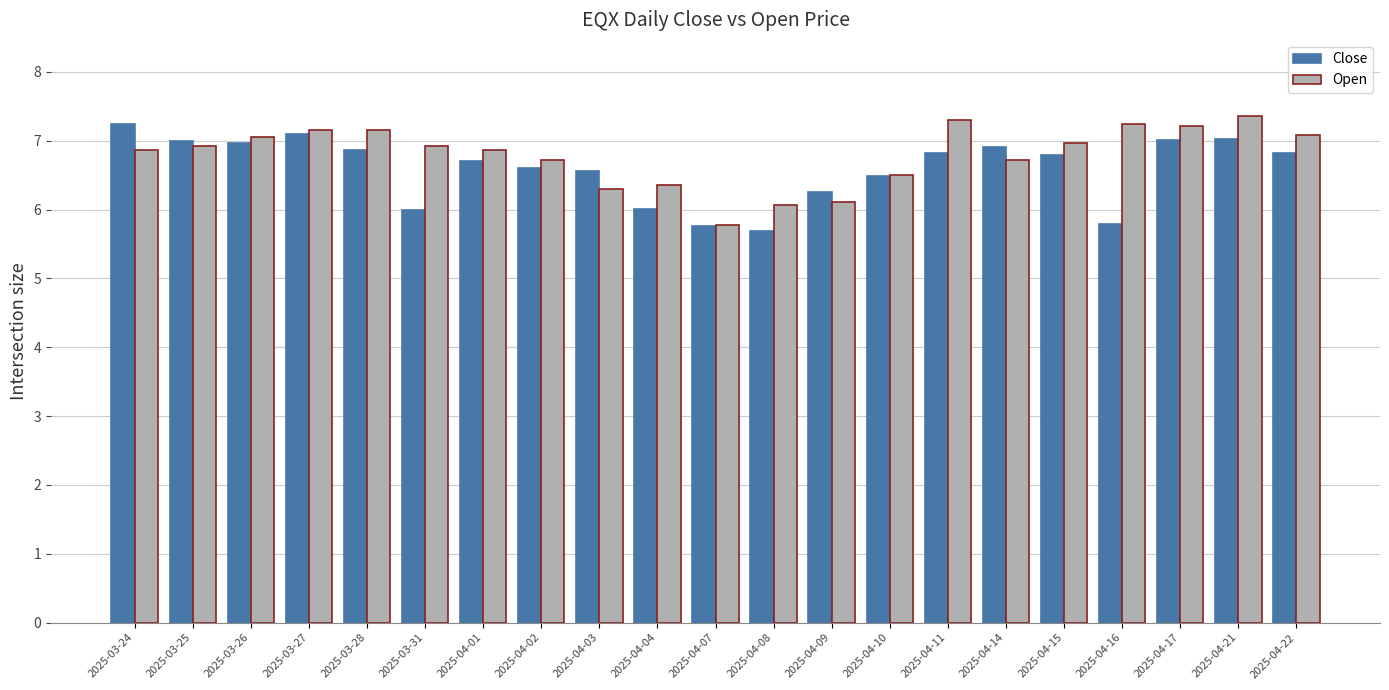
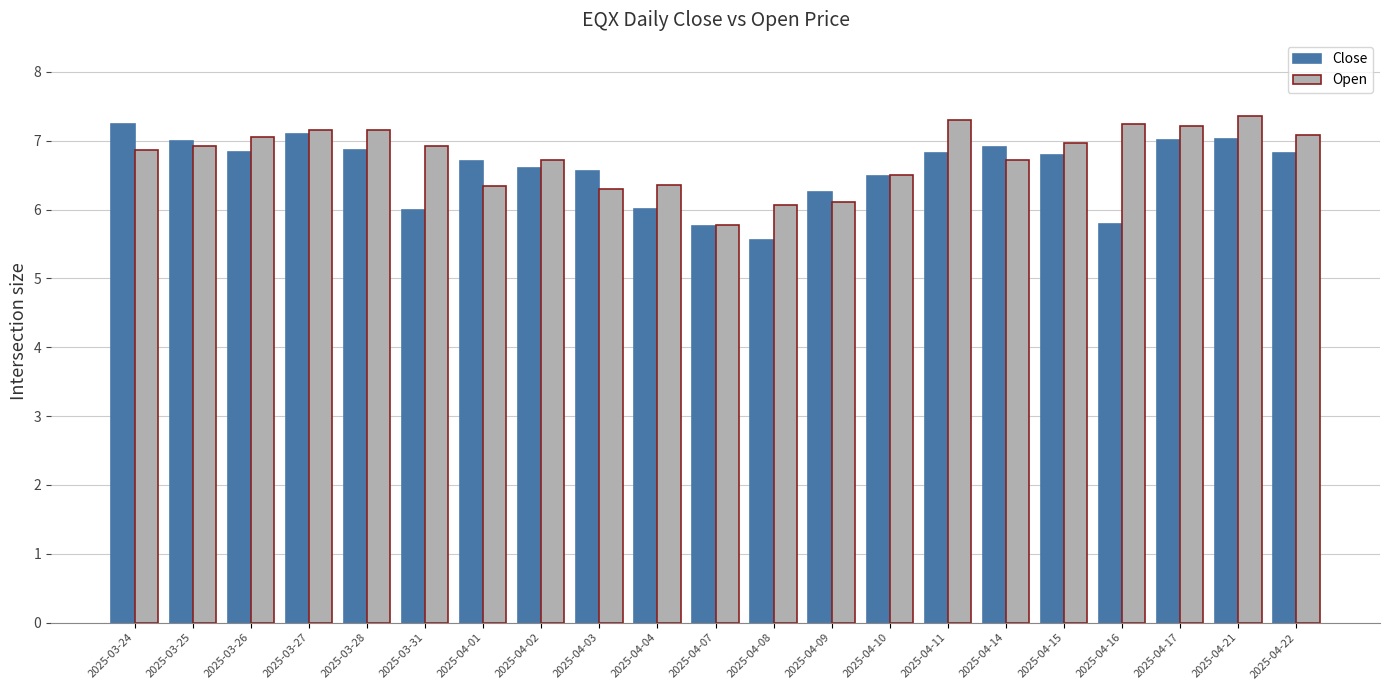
  {
    "Close": {
      "2025-03-24": 7.2,
      "2025-03-25": 7.0,
-     "2025-03-26": 7.0,
+     "2025-03-26": 6.8,
      "2025-03-27": 7.1,
      "2025-03-28": 6.9,
      "2025-03-31": 6.0,
      "2025-04-01": 6.7,
      "2025-04-02": 6.6,
      "2025-04-03": 6.6,
      "2025-04-04": 6.0,
      "2025-04-07": 5.8,
-     "2025-04-08": 5.7,
+     "2025-04-08": 5.6,
      "2025-04-09": 6.3,
      "2025-04-10": 6.5,
      "2025-04-11": 6.8,
      "2025-04-14": 6.9,
      "2025-04-15": 6.8,
      "2025-04-16": 5.8,
      "2025-04-17": 7.0,
      "2025-04-21": 7.0,
      "2025-04-22": 6.8
    },
    "Open": {
      "2025-03-24": 6.9,
      "2025-03-25": 6.9,
      "2025-03-26": 7.1,
      "2025-03-27": 7.2,
      "2025-03-28": 7.2,
      "2025-03-31": 6.9,
-     "2025-04-01": 6.9,
+     "2025-04-01": 6.3,
      "2025-04-02": 6.7,
      "2025-04-03": 6.3,
      "2025-04-04": 6.4,
      "2025-04-07": 5.8,
      "2025-04-08": 6.1,
      "2025-04-09": 6.1,
      "2025-04-10": 6.5,
      "2025-04-11": 7.3,
      "2025-04-14": 6.7,
      "2025-04-15": 7.0,
      "2025-04-16": 7.2,
      "2025-04-17": 7.2,
      "2025-04-21": 7.4,
      "2025-04-22": 7.1
    }
  }
